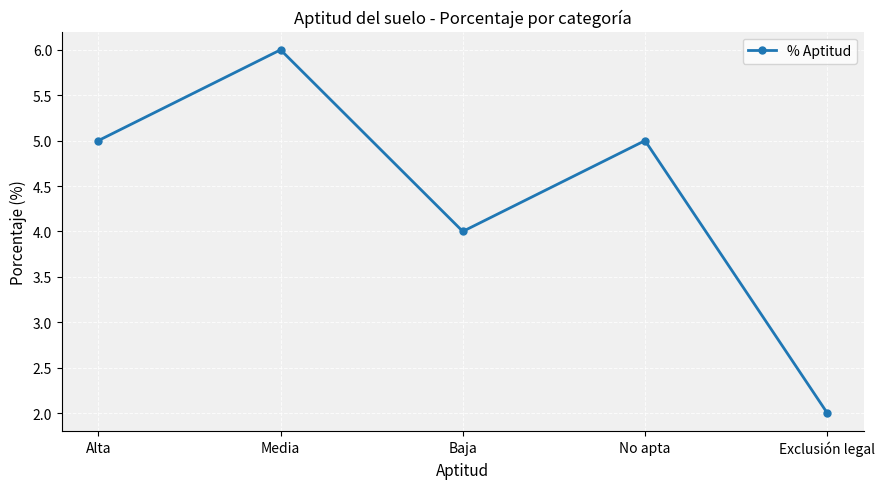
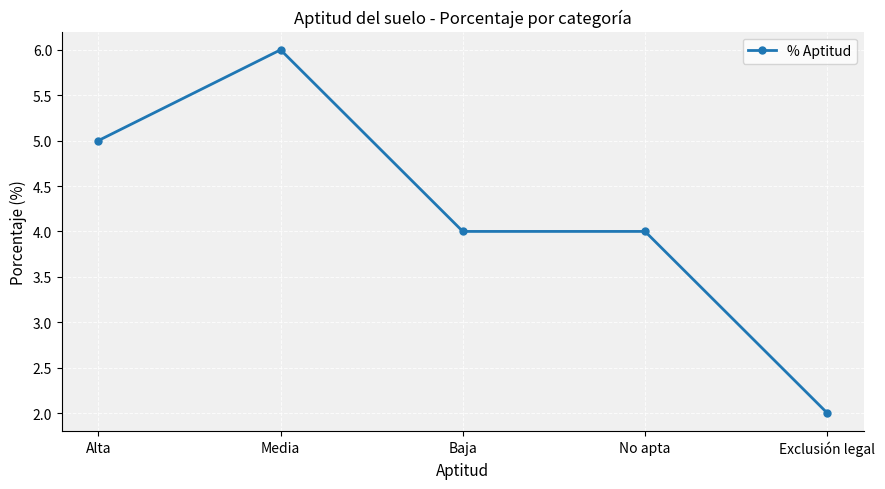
  {
    "Alta": 5,
    "Media": 6,
    "Baja": 4,
-   "No apta": 5,
+   "No apta": 4,
    "Exclusión legal": 2
  }
